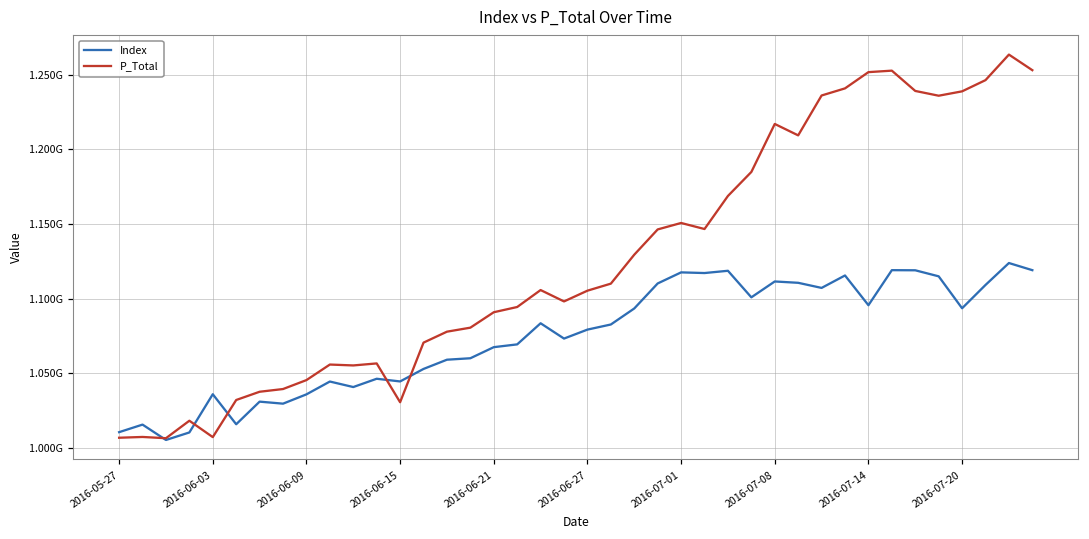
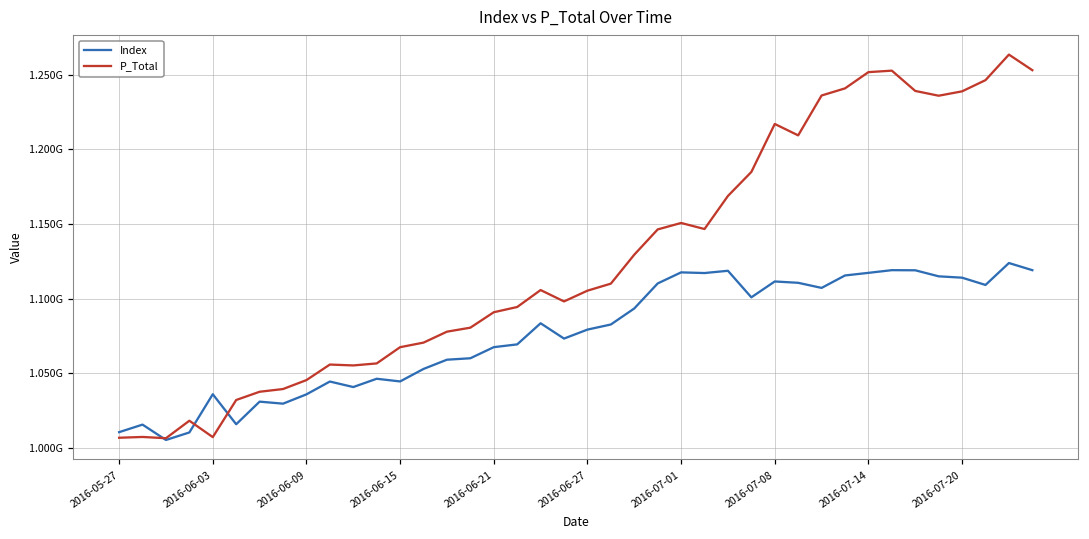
  {
    "Index": {
      "2016-05-27": 1010000000,
      "2016-06-03": 1036000000,
      "2016-06-09": 1036000000,
      "2016-06-15": 1044000000,
      "2016-06-21": 1067000000,
      "2016-06-27": 1079000000,
      "2016-07-01": 1118000000,
      "2016-07-08": 1111000000,
-     "2016-07-14": 1096000000,
-     "2016-07-20": 1093000000
+     "2016-07-14": 1117000000,
+     "2016-07-20": 1114000000
    },
    "P_Total": {
      "2016-05-27": 1007000000,
      "2016-06-03": 1007000000,
      "2016-06-09": 1045000000,
-     "2016-06-15": 1030000000,
+     "2016-06-15": 1067000000,
      "2016-06-21": 1091000000,
      "2016-06-27": 1105000000,
      "2016-07-01": 1151000000,
      "2016-07-08": 1217000000,
      "2016-07-14": 1252000000,
      "2016-07-20": 1239000000
    }
  }
